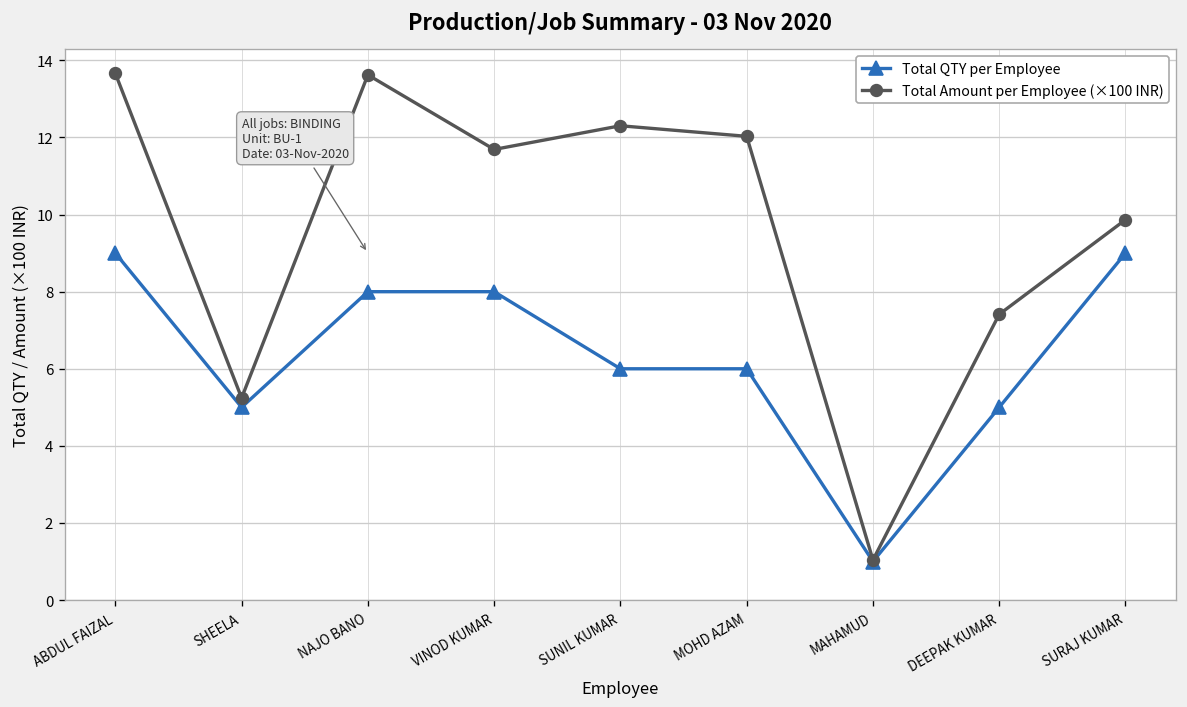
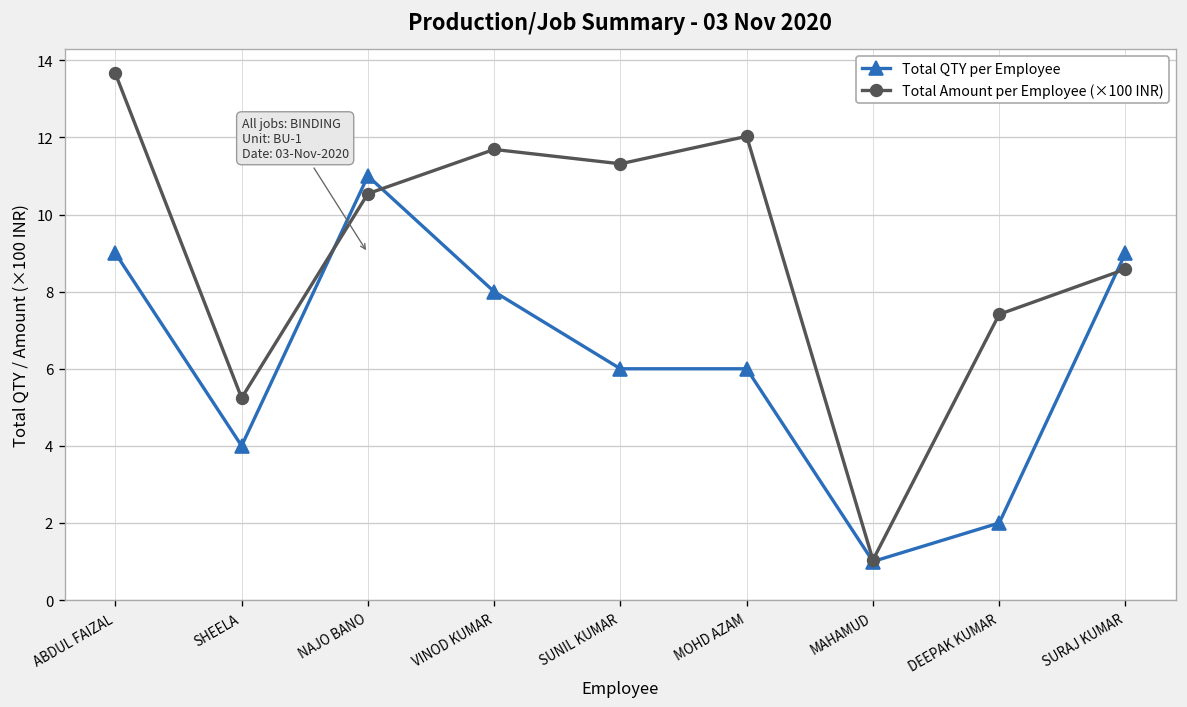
  {
    "Total QTY per Employee": {
      "ABDUL FAIZAL": 9,
-     "SHEELA": 5,
-     "NAJO BANO": 8,
+     "SHEELA": 4,
+     "NAJO BANO": 11,
      "VINOD KUMAR": 8,
      "SUNIL KUMAR": 6,
      "MOHD AZAM": 6,
-     "DEEPAK KUMAR": 5,
+     "DEEPAK KUMAR": 2,
      "SURAJ KUMAR": 9
    },
    "Total Amount per Employee (×100 INR)": {
      "ABDUL FAIZAL": 13.7,
      "SHEELA": 5.2,
-     "NAJO BANO": 13.6,
+     "NAJO BANO": 10.5,
      "VINOD KUMAR": 11.7,
-     "SUNIL KUMAR": 12.3,
+     "SUNIL KUMAR": 11.3,
      "MOHD AZAM": 12.0,
      "DEEPAK KUMAR": 7.4,
-     "SURAJ KUMAR": 9.9
+     "SURAJ KUMAR": 8.6
    }
  }
